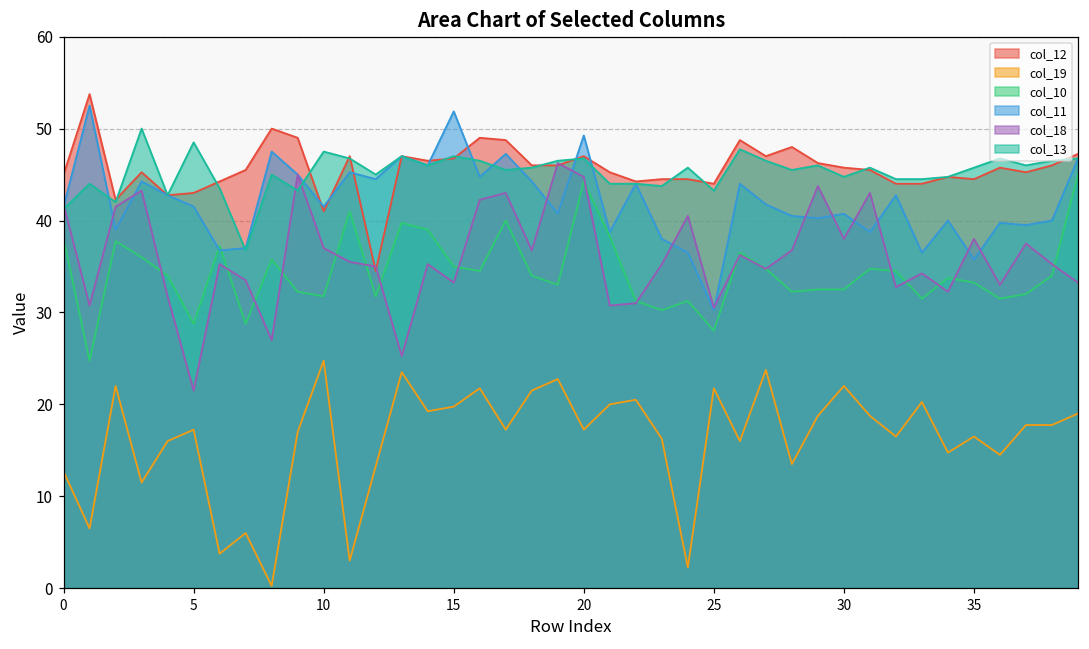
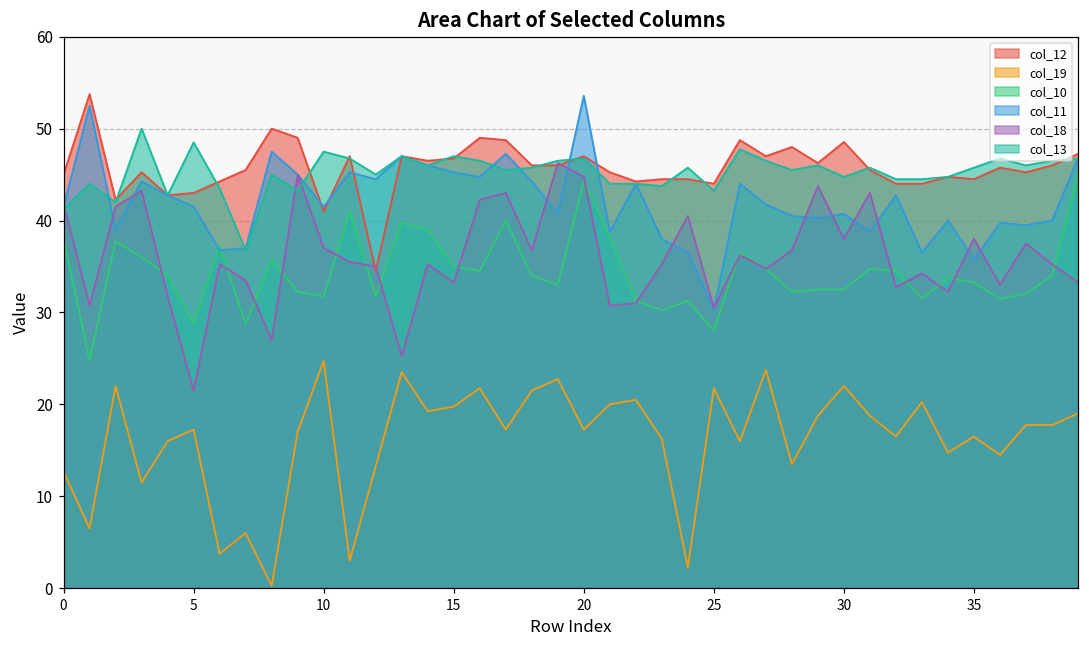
  {
    "col_12": {
      "0": 45,
      "5": 43,
      "10": 41,
      "25": 44,
-     "30": 46,
+     "30": 49,
      "35": 45
    },
    "col_19": {
      "0": 13,
      "5": 17,
      "10": 25,
      "15": 20,
      "20": 17,
      "25": 22,
      "30": 22,
      "35": 17
    },
    "col_11": {
      "5": 42,
      "10": 42,
-     "15": 52,
-     "20": 49,
+     "15": 45,
+     "20": 54,
      "30": 41,
      "35": 36
    },
    "col_18": {
      "5": 22,
      "10": 37,
      "15": 33,
      "20": 45,
      "30": 38,
      "35": 38
    }
  }
